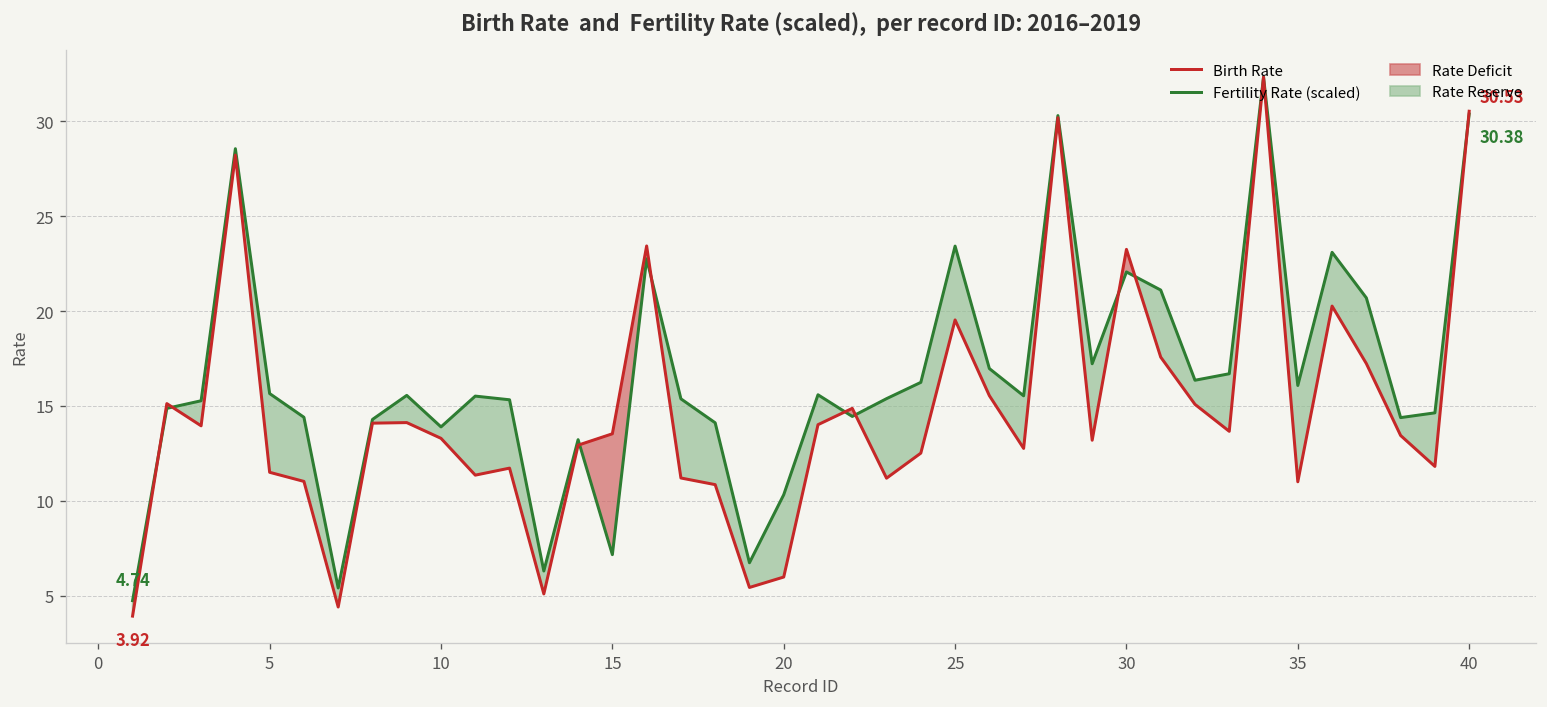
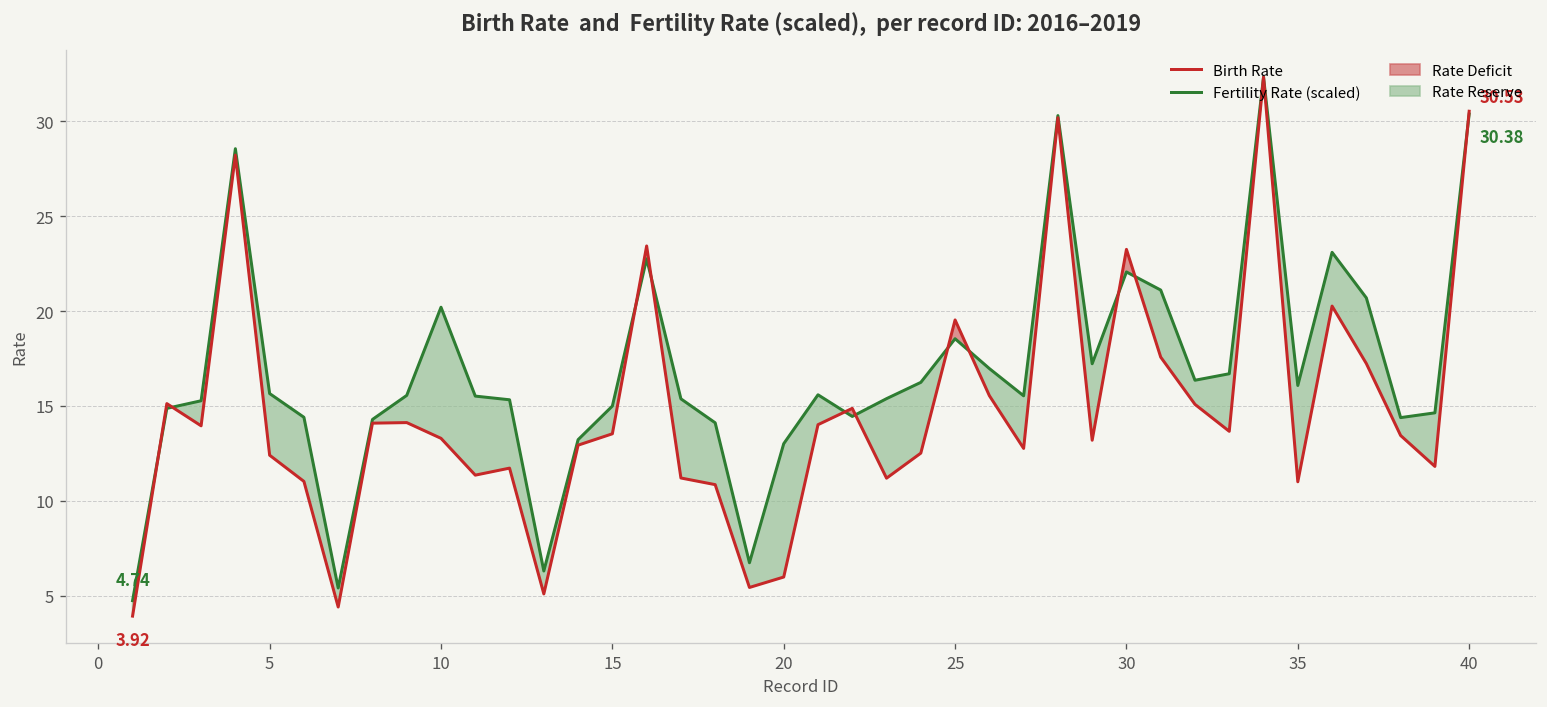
  {
    "Fertility Rate (scaled)": {
      "5": 15.7,
-     "10": 13.9,
-     "15": 7.2,
-     "20": 10.3,
-     "25": 23.4,
+     "10": 20.2,
+     "15": 15.0,
+     "20": 13.0,
+     "25": 18.5,
      "30": 22.1,
      "35": 16.1
    },
    "Birth Rate": {
-     "5": 11.5,
+     "5": 12.4,
      "10": 13.3,
      "15": 13.5,
      "20": 6.0,
      "25": 19.5,
      "30": 23.3,
      "35": 11.0
    }
  }
